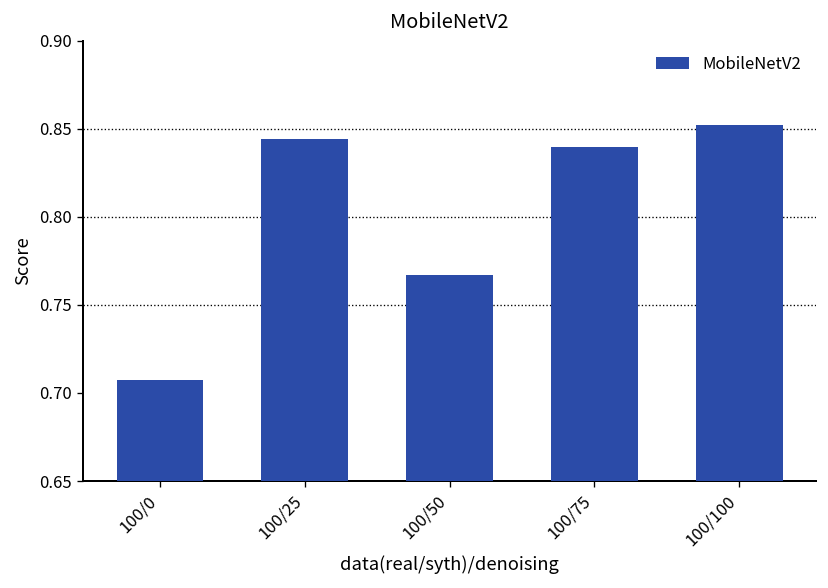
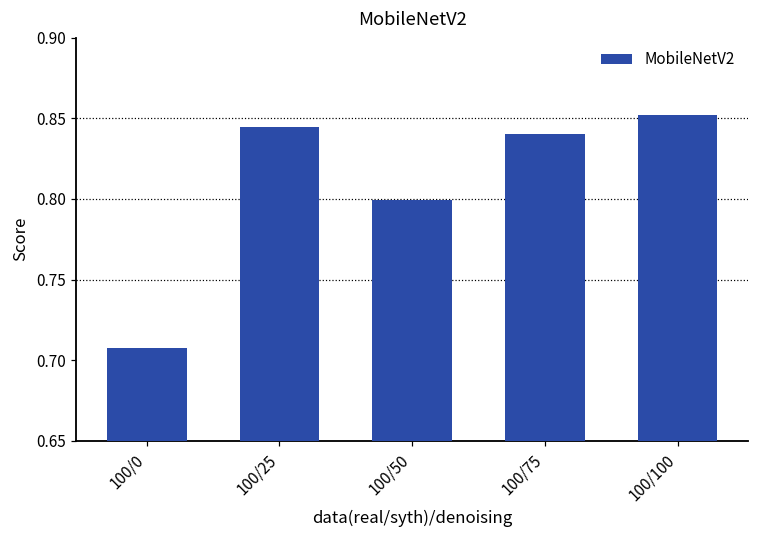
  {
    "100/0": 0.707,
    "100/25": 0.845,
-   "100/50": 0.767,
+   "100/50": 0.799,
    "100/75": 0.840,
    "100/100": 0.852
  }
